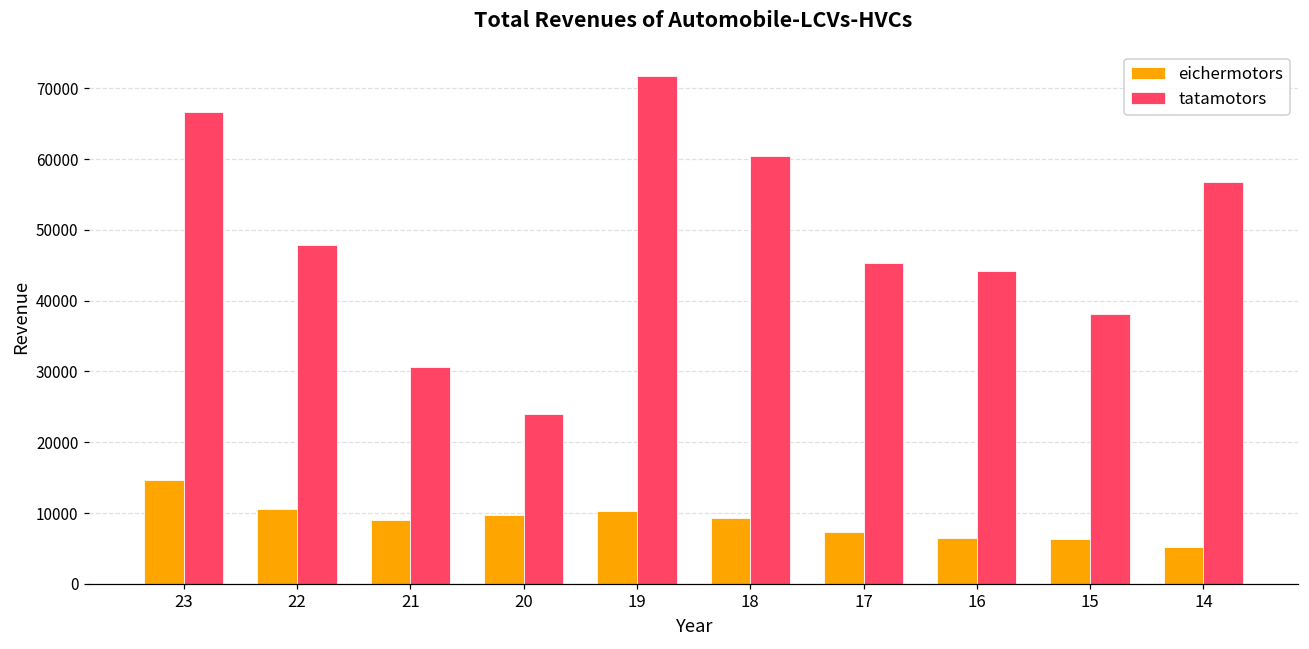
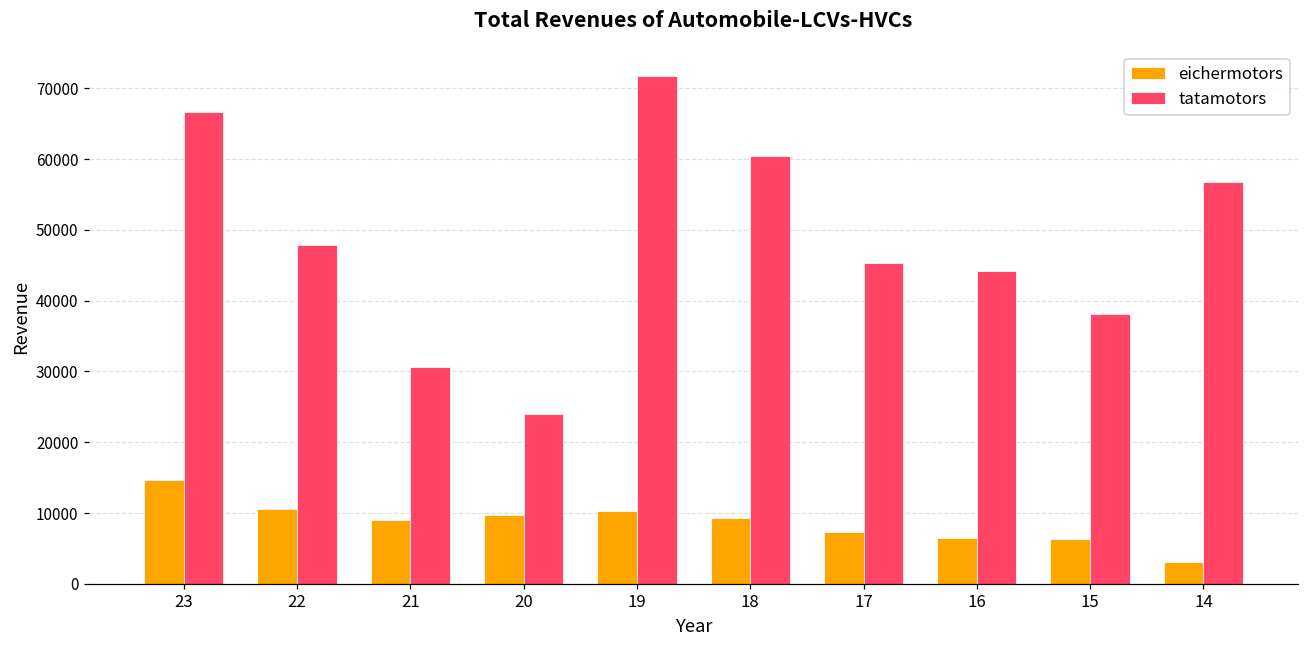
  {
    "eichermotors": {
      "23": 15000,
      "22": 11000,
      "21": 9000,
      "20": 10000,
      "19": 10000,
      "18": 9000,
      "17": 7000,
      "16": 6000,
      "15": 6000,
-     "14": 5000
+     "14": 3000
    },
    "tatamotors": {
      "23": 67000,
      "22": 48000,
      "21": 31000,
      "20": 24000,
      "19": 72000,
      "18": 60000,
      "17": 45000,
      "16": 44000,
      "15": 38000,
      "14": 57000
    }
  }
